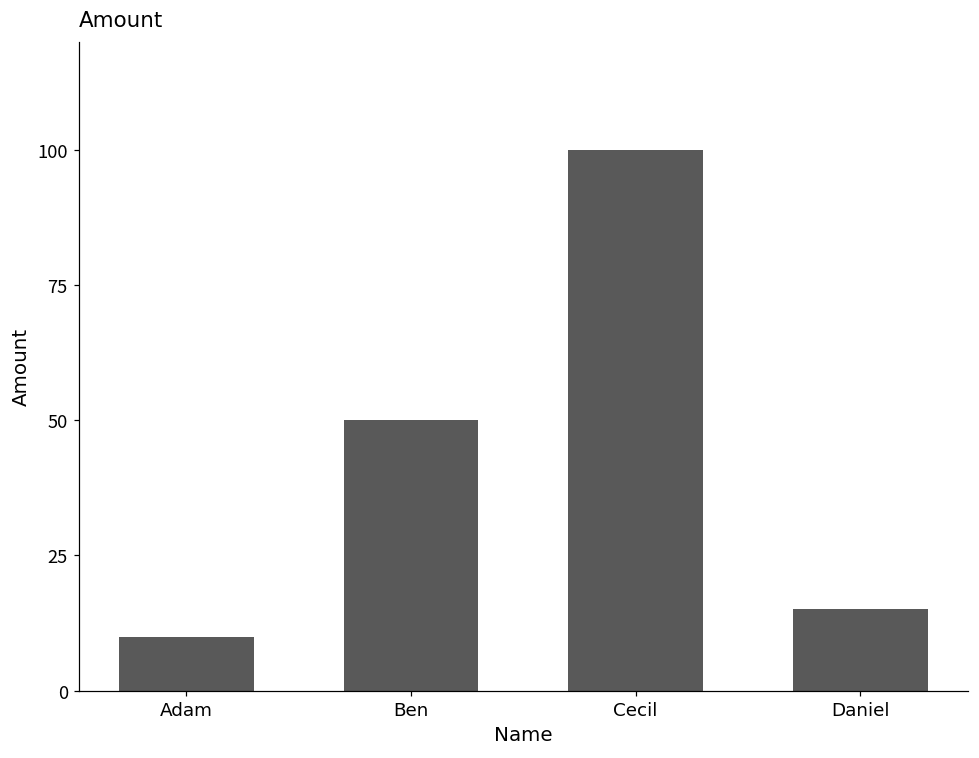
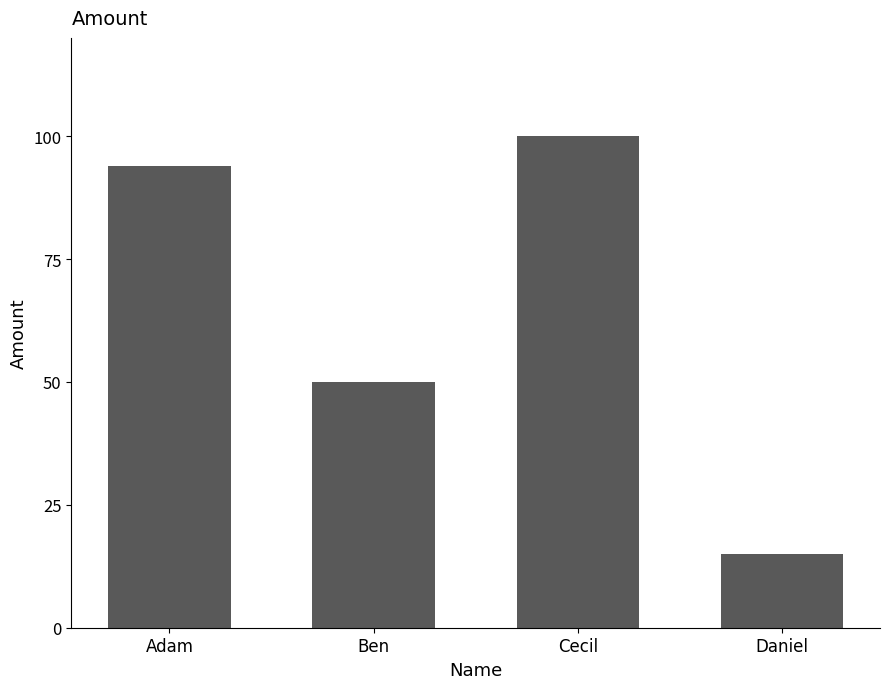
  {
-   "Adam": 10,
+   "Adam": 94,
    "Ben": 50,
    "Cecil": 100,
    "Daniel": 15
  }
